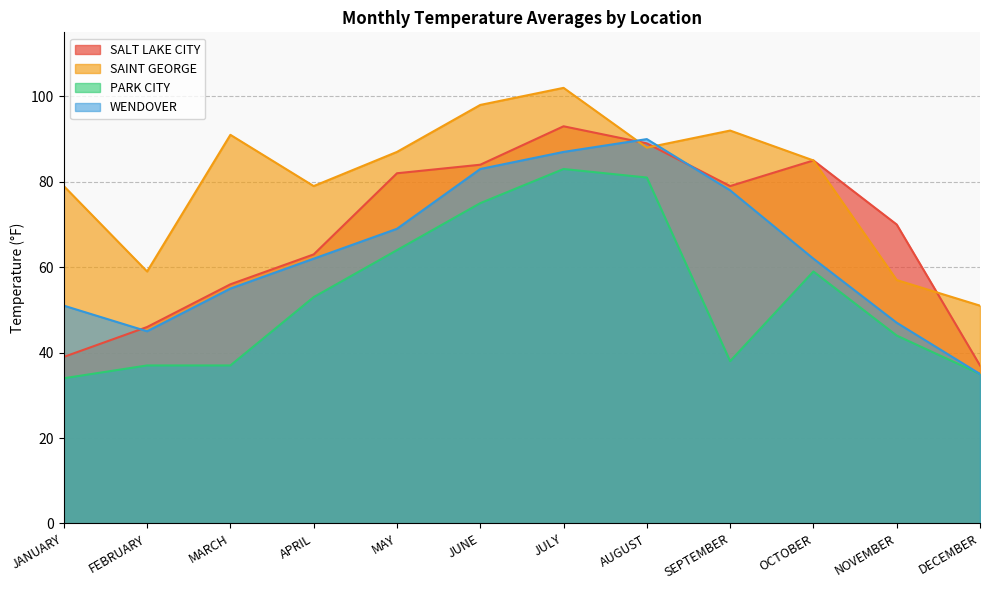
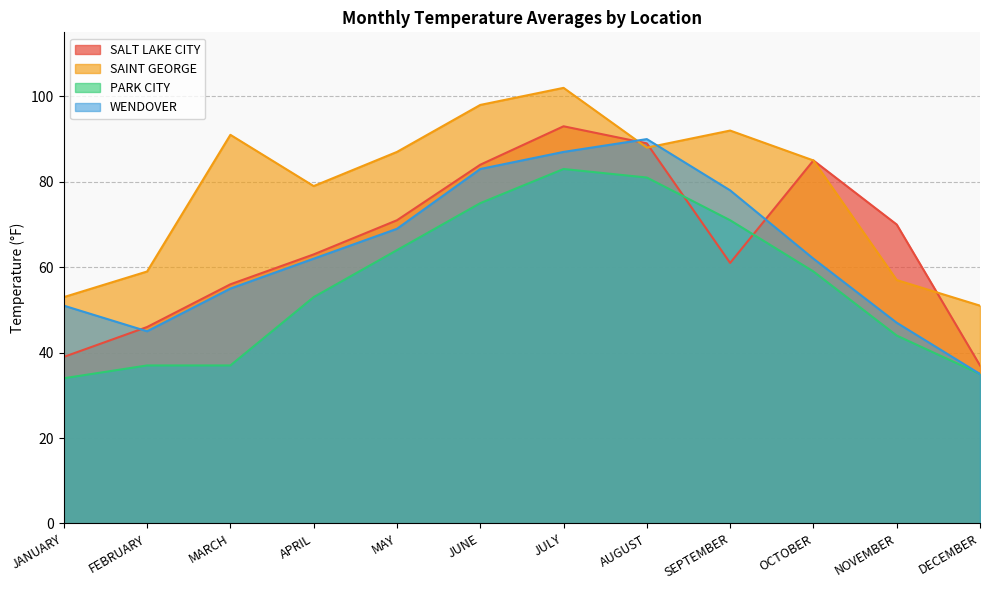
  {
    "SALT LAKE CITY": {
      "JANUARY": 39,
      "FEBRUARY": 46,
      "MARCH": 56,
      "APRIL": 63,
-     "MAY": 82,
+     "MAY": 71,
      "JUNE": 84,
      "JULY": 93,
      "AUGUST": 89,
-     "SEPTEMBER": 79,
+     "SEPTEMBER": 61,
      "NOVEMBER": 70,
      "DECEMBER": 37
    },
    "SAINT GEORGE": {
-     "JANUARY": 79,
+     "JANUARY": 53,
      "FEBRUARY": 59,
      "MARCH": 91,
      "APRIL": 79,
      "MAY": 87,
      "JUNE": 98,
      "JULY": 102,
      "AUGUST": 88,
      "SEPTEMBER": 92,
      "NOVEMBER": 57,
      "DECEMBER": 51
    },
    "PARK CITY": {
      "JANUARY": 34,
      "FEBRUARY": 37,
      "MARCH": 37,
      "APRIL": 53,
      "MAY": 64,
      "JUNE": 75,
      "JULY": 83,
      "AUGUST": 81,
-     "SEPTEMBER": 38,
+     "SEPTEMBER": 71,
      "OCTOBER": 59,
      "NOVEMBER": 44
    },
    "WENDOVER": {
      "JANUARY": 51,
      "FEBRUARY": 45,
      "MARCH": 55,
      "APRIL": 62,
      "MAY": 69,
      "JUNE": 83,
      "JULY": 87,
      "AUGUST": 90,
      "SEPTEMBER": 78,
      "OCTOBER": 62,
      "NOVEMBER": 47
    }
  }
